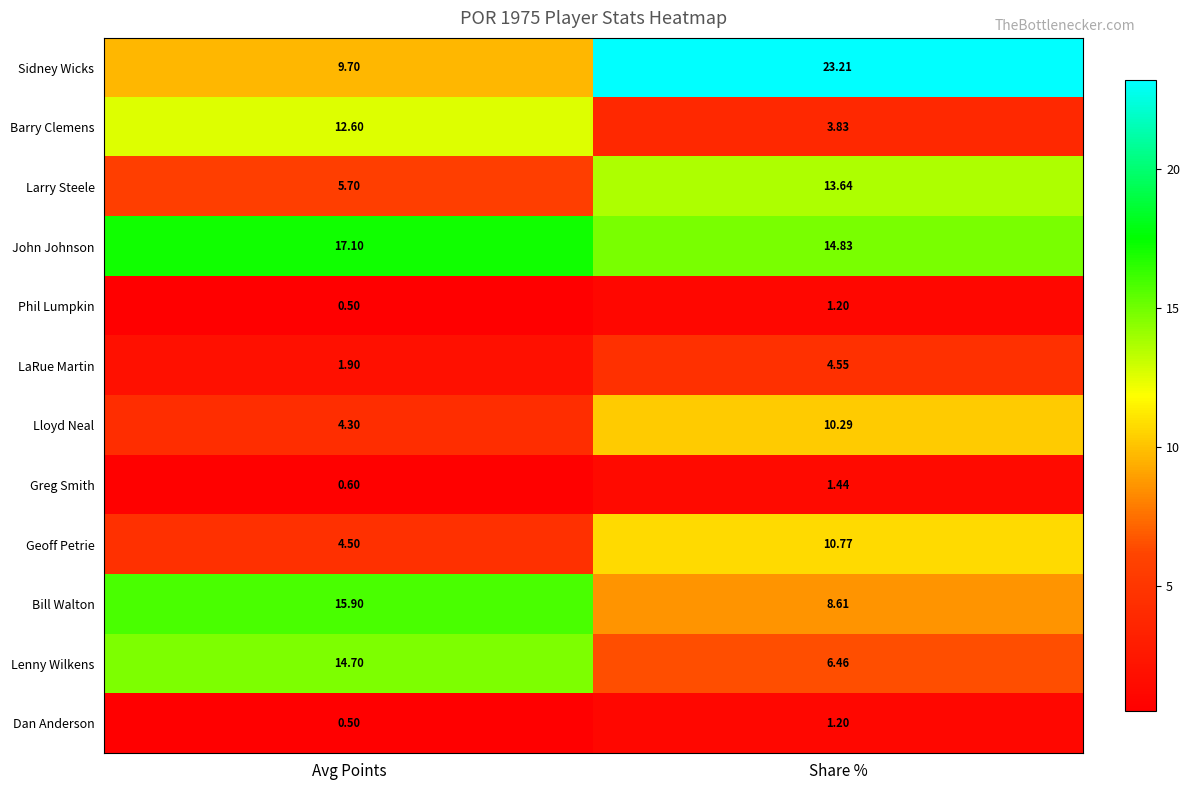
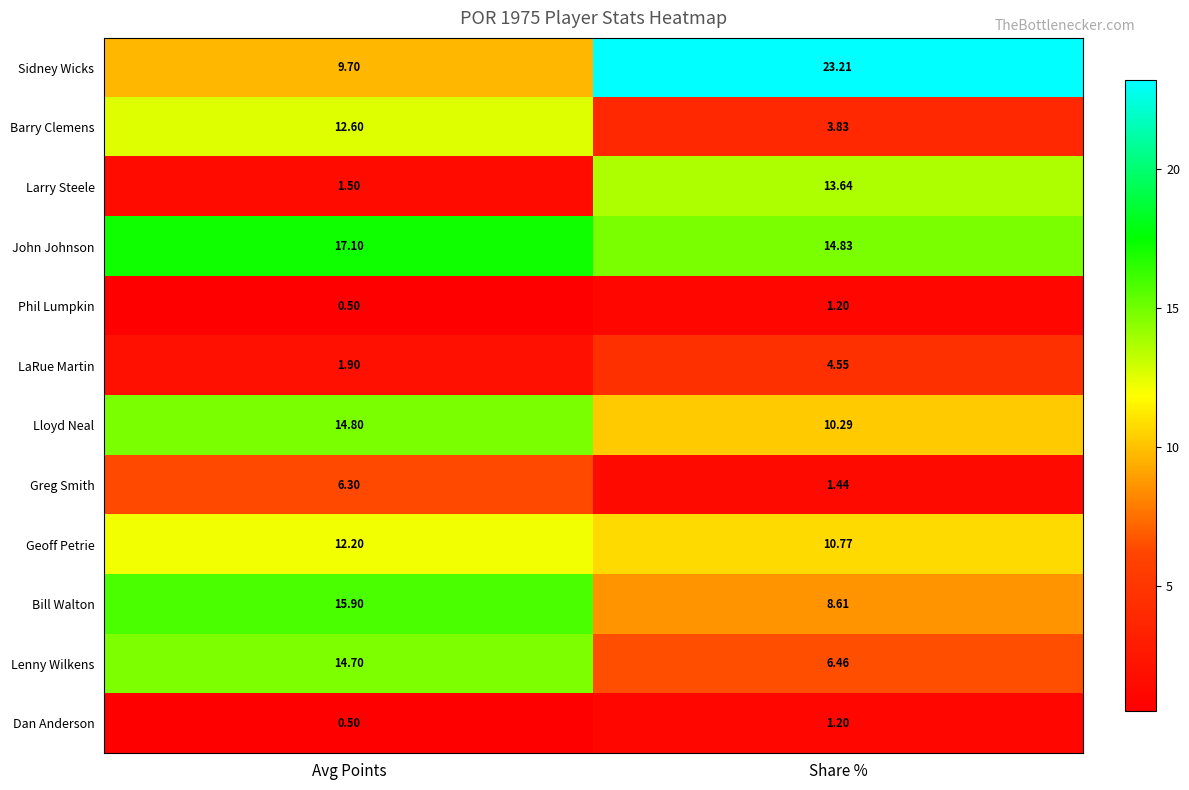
  {
    "Sidney Wicks": {
      "Avg Points": 9.70,
      "Share %": 23.21
    },
    "Barry Clemens": {
      "Avg Points": 12.60,
      "Share %": 3.83
    },
    "Larry Steele": {
-     "Avg Points": 5.70,
+     "Avg Points": 1.50,
      "Share %": 13.64
    },
    "John Johnson": {
      "Avg Points": 17.10,
      "Share %": 14.83
    },
    "Phil Lumpkin": {
      "Avg Points": 0.50,
      "Share %": 1.20
    },
    "LaRue Martin": {
      "Avg Points": 1.90,
      "Share %": 4.55
    },
    "Lloyd Neal": {
-     "Avg Points": 4.30,
+     "Avg Points": 14.80,
      "Share %": 10.29
    },
    "Greg Smith": {
-     "Avg Points": 0.60,
+     "Avg Points": 6.30,
      "Share %": 1.44
    },
    "Geoff Petrie": {
-     "Avg Points": 4.50,
+     "Avg Points": 12.20,
      "Share %": 10.77
    },
    "Bill Walton": {
      "Avg Points": 15.90,
      "Share %": 8.61
    },
    "Lenny Wilkens": {
      "Avg Points": 14.70,
      "Share %": 6.46
    },
    "Dan Anderson": {
      "Avg Points": 0.50,
      "Share %": 1.20
    }
  }
